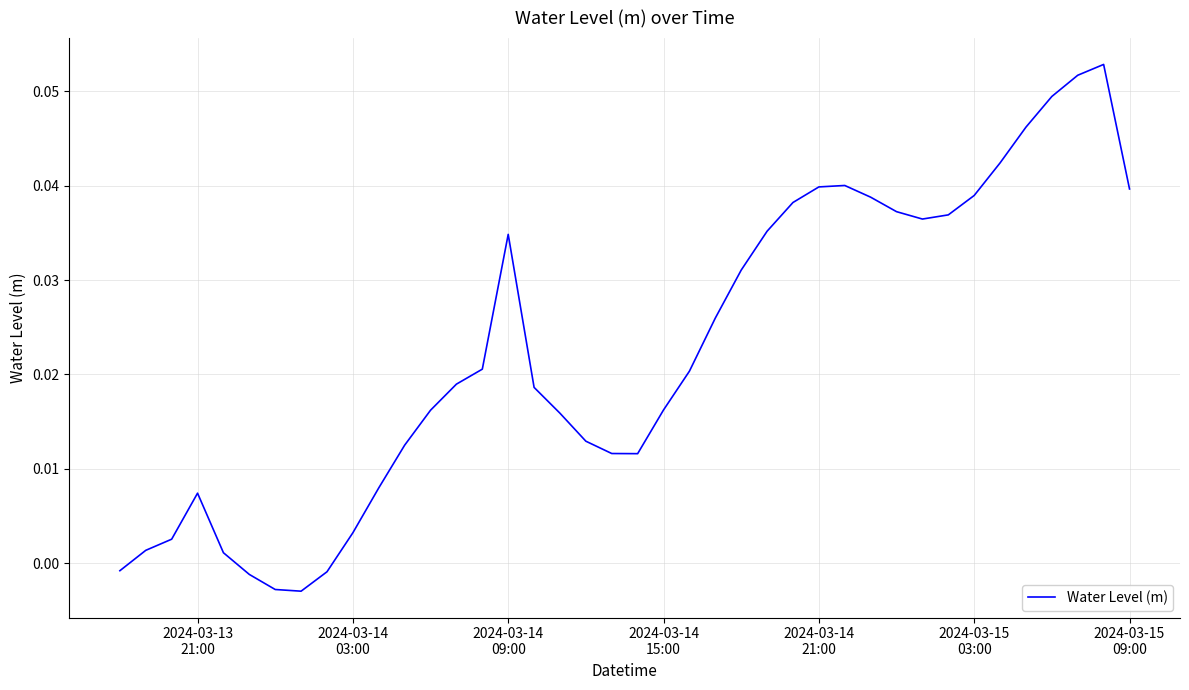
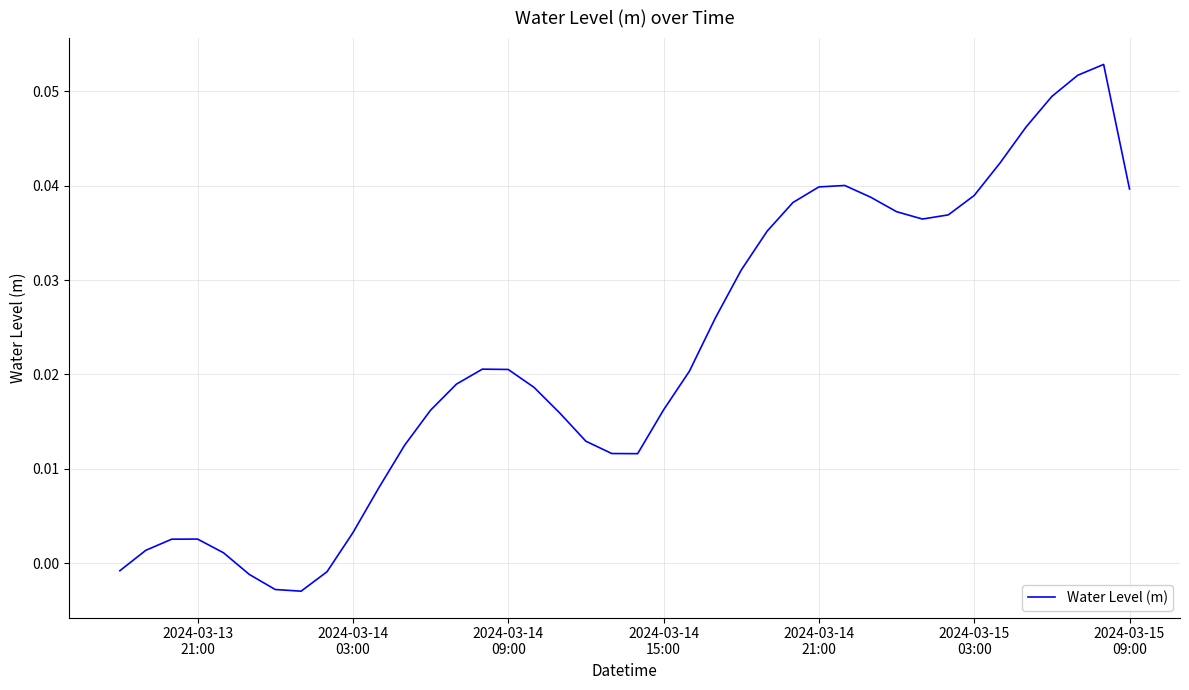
  {
-   "2024-03-13 21:00": 0.007,
+   "2024-03-13 21:00": 0.003,
    "2024-03-14 03:00": 0.003,
-   "2024-03-14 09:00": 0.035,
+   "2024-03-14 09:00": 0.021,
    "2024-03-14 15:00": 0.016,
    "2024-03-14 21:00": 0.040,
    "2024-03-15 03:00": 0.039,
    "2024-03-15 09:00": 0.040
  }
